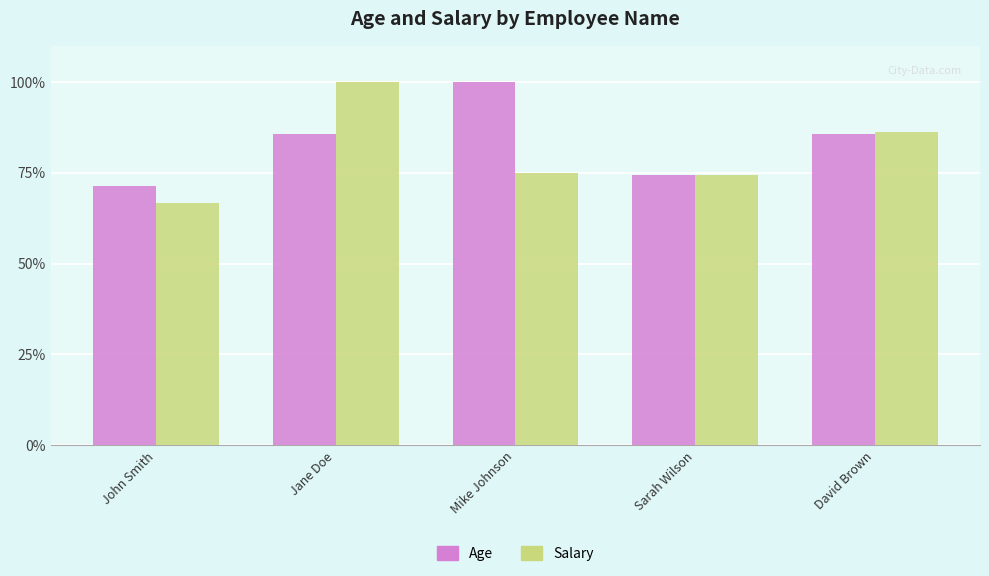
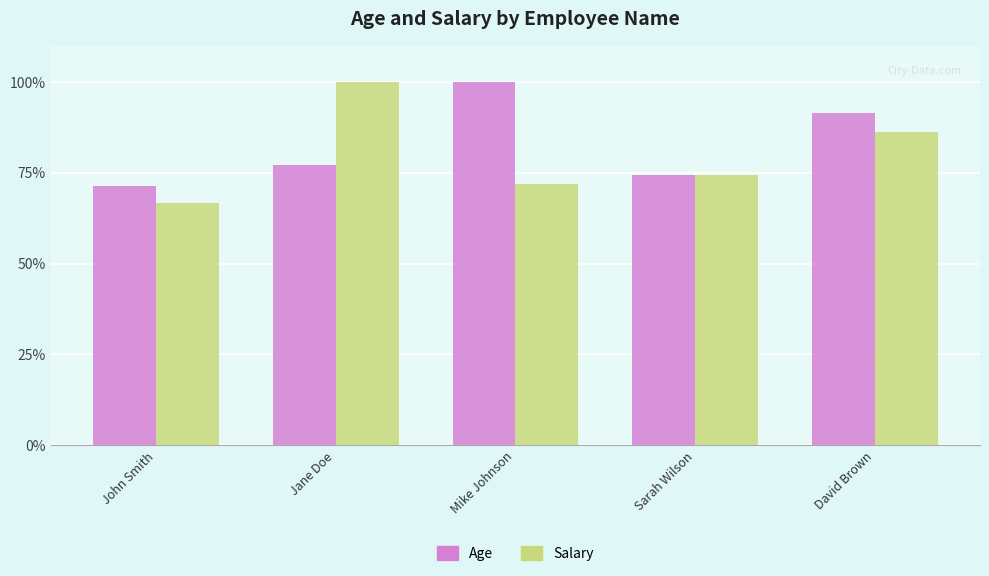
  {
    "Age": {
      "John Smith": "71%",
-     "Jane Doe": "86%",
+     "Jane Doe": "77%",
      "Mike Johnson": "100%",
      "Sarah Wilson": "74%",
-     "David Brown": "86%"
+     "David Brown": "91%"
    },
    "Salary": {
      "John Smith": "67%",
      "Jane Doe": "100%",
-     "Mike Johnson": "75%",
+     "Mike Johnson": "72%",
      "Sarah Wilson": "74%",
      "David Brown": "86%"
    }
  }
